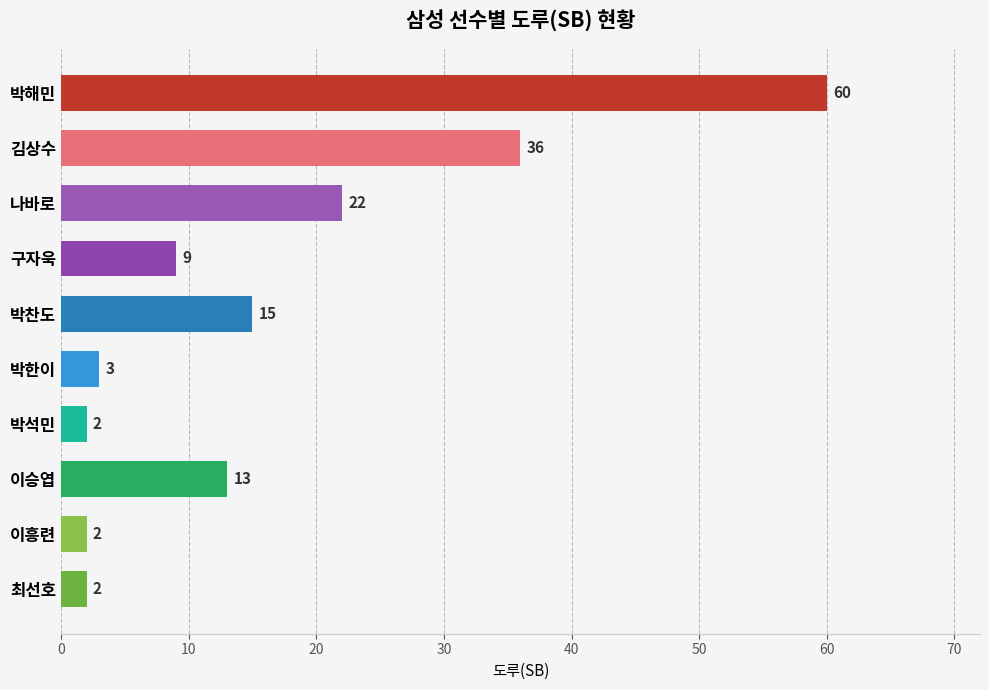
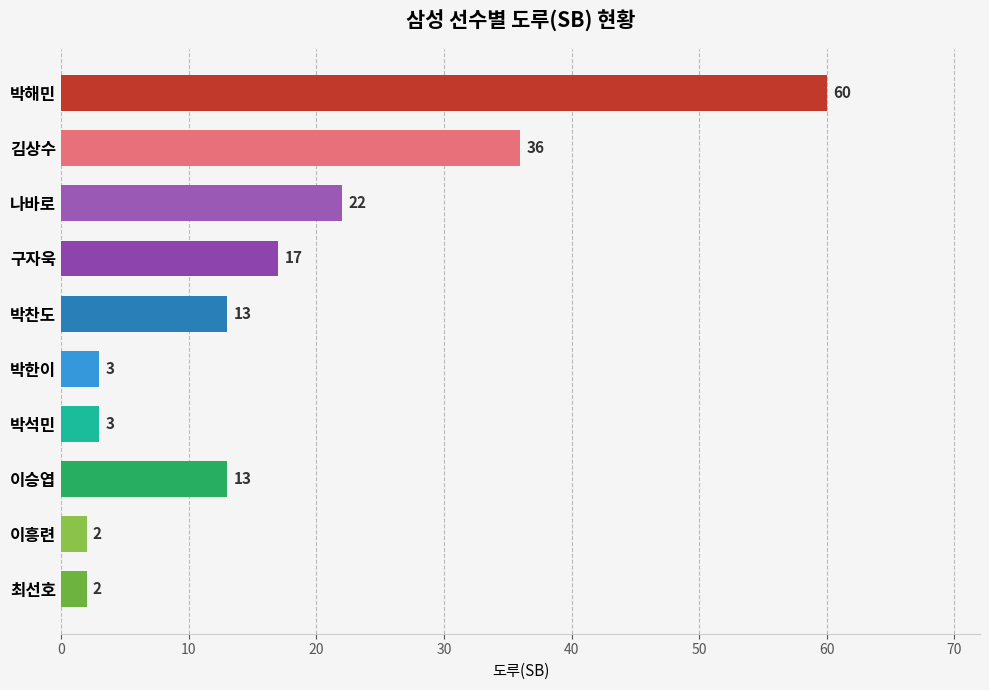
  {
    "박해민": 60,
    "김상수": 36,
    "나바로": 22,
-   "구자욱": 9,
-   "박찬도": 15,
+   "구자욱": 17,
+   "박찬도": 13,
    "박한이": 3,
-   "박석민": 2,
+   "박석민": 3,
    "이승엽": 13,
    "이흥련": 2,
    "최선호": 2
  }
